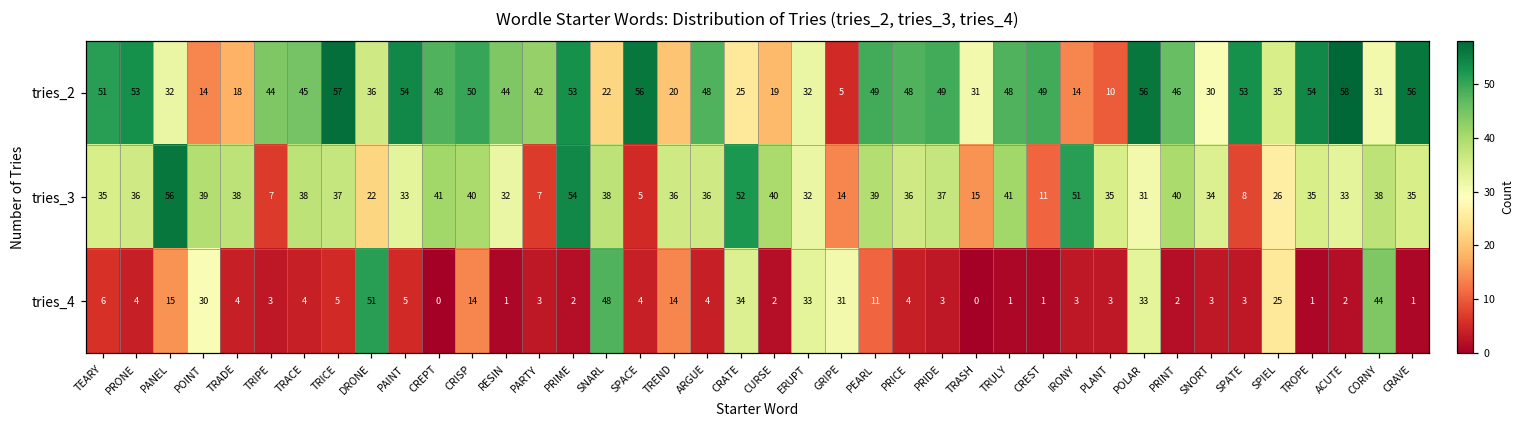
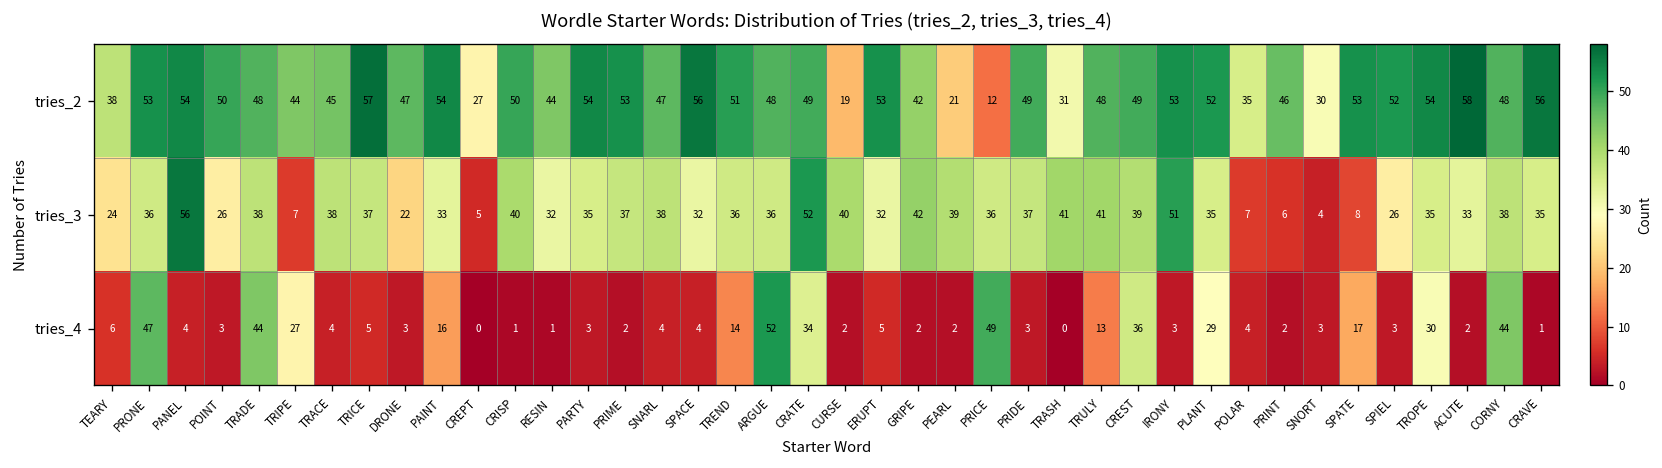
  {
    "tries_2": {
-     "TEARY": 51,
+     "TEARY": 38,
      "PRONE": 53,
-     "PANEL": 32,
-     "POINT": 14,
-     "TRADE": 18,
+     "PANEL": 54,
+     "POINT": 50,
+     "TRADE": 48,
      "TRIPE": 44,
      "TRACE": 45,
      "TRICE": 57,
-     "DRONE": 36,
+     "DRONE": 47,
      "PAINT": 54,
-     "CREPT": 48,
+     "CREPT": 27,
      "CRISP": 50,
      "RESIN": 44,
-     "PARTY": 42,
+     "PARTY": 54,
      "PRIME": 53,
-     "SNARL": 22,
+     "SNARL": 47,
      "SPACE": 56,
-     "TREND": 20,
+     "TREND": 51,
      "ARGUE": 48,
-     "CRATE": 25,
+     "CRATE": 49,
      "CURSE": 19,
-     "ERUPT": 32,
-     "GRIPE": 5,
-     "PEARL": 49,
-     "PRICE": 48,
+     "ERUPT": 53,
+     "GRIPE": 42,
+     "PEARL": 21,
+     "PRICE": 12,
      "PRIDE": 49,
      "TRASH": 31,
      "TRULY": 48,
      "CREST": 49,
-     "IRONY": 14,
-     "PLANT": 10,
-     "POLAR": 56,
+     "IRONY": 53,
+     "PLANT": 52,
+     "POLAR": 35,
      "PRINT": 46,
      "SNORT": 30,
      "SPATE": 53,
-     "SPIEL": 35,
+     "SPIEL": 52,
      "TROPE": 54,
      "ACUTE": 58,
-     "CORNY": 31,
+     "CORNY": 48,
      "CRAVE": 56
    },
    "tries_3": {
-     "TEARY": 35,
+     "TEARY": 24,
      "PRONE": 36,
      "PANEL": 56,
-     "POINT": 39,
+     "POINT": 26,
      "TRADE": 38,
      "TRIPE": 7,
      "TRACE": 38,
      "TRICE": 37,
      "DRONE": 22,
      "PAINT": 33,
-     "CREPT": 41,
+     "CREPT": 5,
      "CRISP": 40,
      "RESIN": 32,
-     "PARTY": 7,
-     "PRIME": 54,
+     "PARTY": 35,
+     "PRIME": 37,
      "SNARL": 38,
-     "SPACE": 5,
+     "SPACE": 32,
      "TREND": 36,
      "ARGUE": 36,
      "CRATE": 52,
      "CURSE": 40,
      "ERUPT": 32,
-     "GRIPE": 14,
+     "GRIPE": 42,
      "PEARL": 39,
      "PRICE": 36,
      "PRIDE": 37,
-     "TRASH": 15,
+     "TRASH": 41,
      "TRULY": 41,
-     "CREST": 11,
+     "CREST": 39,
      "IRONY": 51,
      "PLANT": 35,
-     "POLAR": 31,
-     "PRINT": 40,
-     "SNORT": 34,
+     "POLAR": 7,
+     "PRINT": 6,
+     "SNORT": 4,
      "SPATE": 8,
      "SPIEL": 26,
      "TROPE": 35,
      "ACUTE": 33,
      "CORNY": 38,
      "CRAVE": 35
    },
    "tries_4": {
      "TEARY": 6,
-     "PRONE": 4,
-     "PANEL": 15,
-     "POINT": 30,
-     "TRADE": 4,
-     "TRIPE": 3,
+     "PRONE": 47,
+     "PANEL": 4,
+     "POINT": 3,
+     "TRADE": 44,
+     "TRIPE": 27,
      "TRACE": 4,
      "TRICE": 5,
-     "DRONE": 51,
-     "PAINT": 5,
+     "DRONE": 3,
+     "PAINT": 16,
      "CREPT": 0,
-     "CRISP": 14,
+     "CRISP": 1,
      "RESIN": 1,
      "PARTY": 3,
      "PRIME": 2,
-     "SNARL": 48,
+     "SNARL": 4,
      "SPACE": 4,
      "TREND": 14,
-     "ARGUE": 4,
+     "ARGUE": 52,
      "CRATE": 34,
      "CURSE": 2,
-     "ERUPT": 33,
-     "GRIPE": 31,
-     "PEARL": 11,
-     "PRICE": 4,
+     "ERUPT": 5,
+     "GRIPE": 2,
+     "PEARL": 2,
+     "PRICE": 49,
      "PRIDE": 3,
      "TRASH": 0,
-     "TRULY": 1,
-     "CREST": 1,
+     "TRULY": 13,
+     "CREST": 36,
      "IRONY": 3,
-     "PLANT": 3,
-     "POLAR": 33,
+     "PLANT": 29,
+     "POLAR": 4,
      "PRINT": 2,
      "SNORT": 3,
-     "SPATE": 3,
-     "SPIEL": 25,
-     "TROPE": 1,
+     "SPATE": 17,
+     "SPIEL": 3,
+     "TROPE": 30,
      "ACUTE": 2,
      "CORNY": 44,
      "CRAVE": 1
    }
  }
